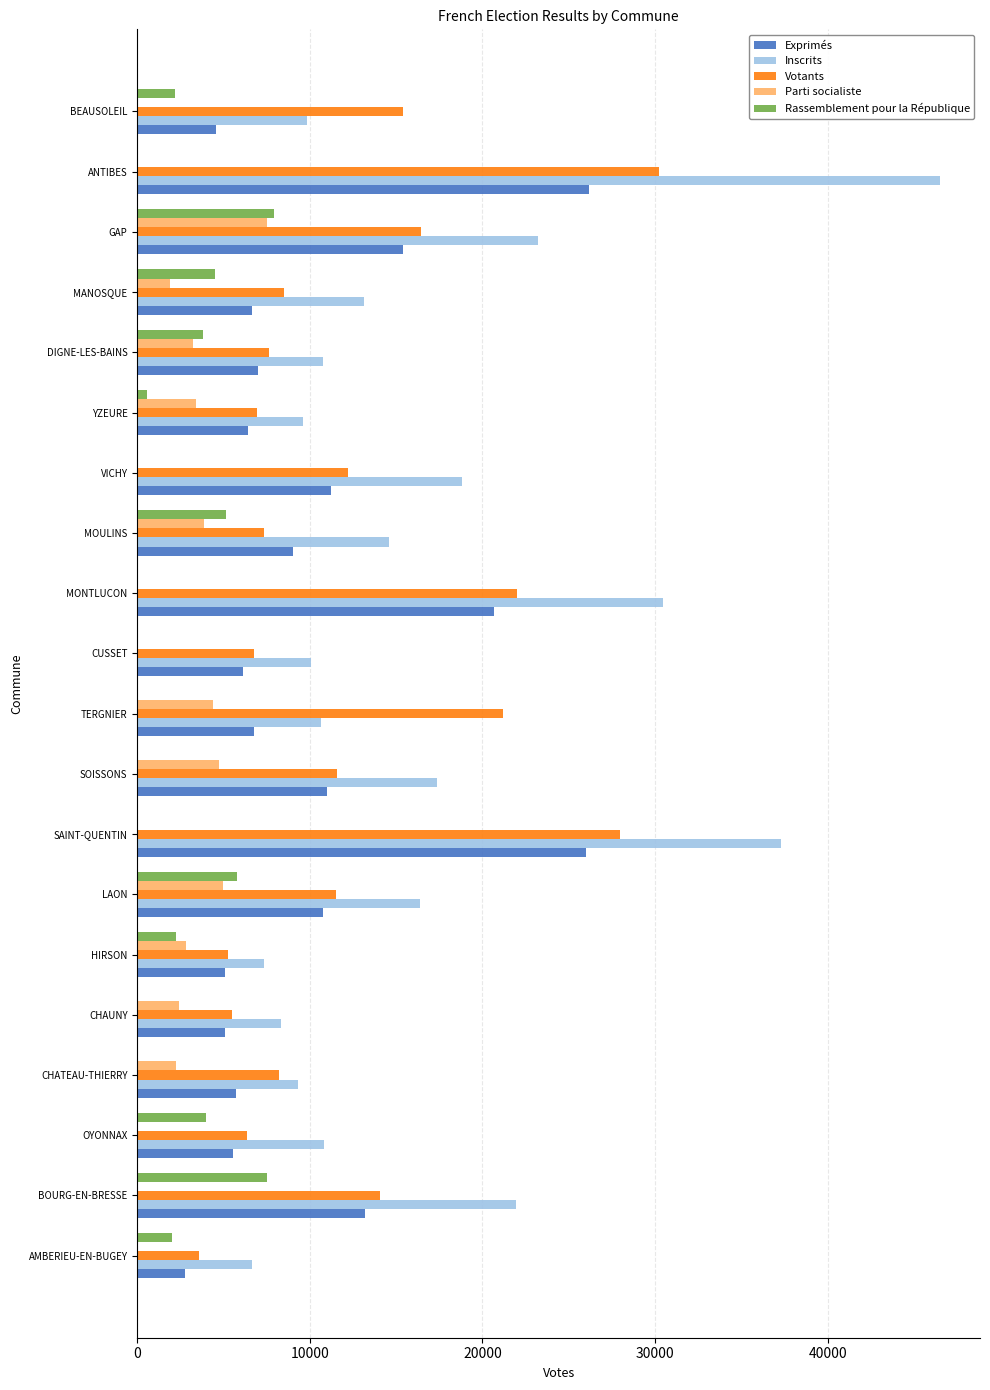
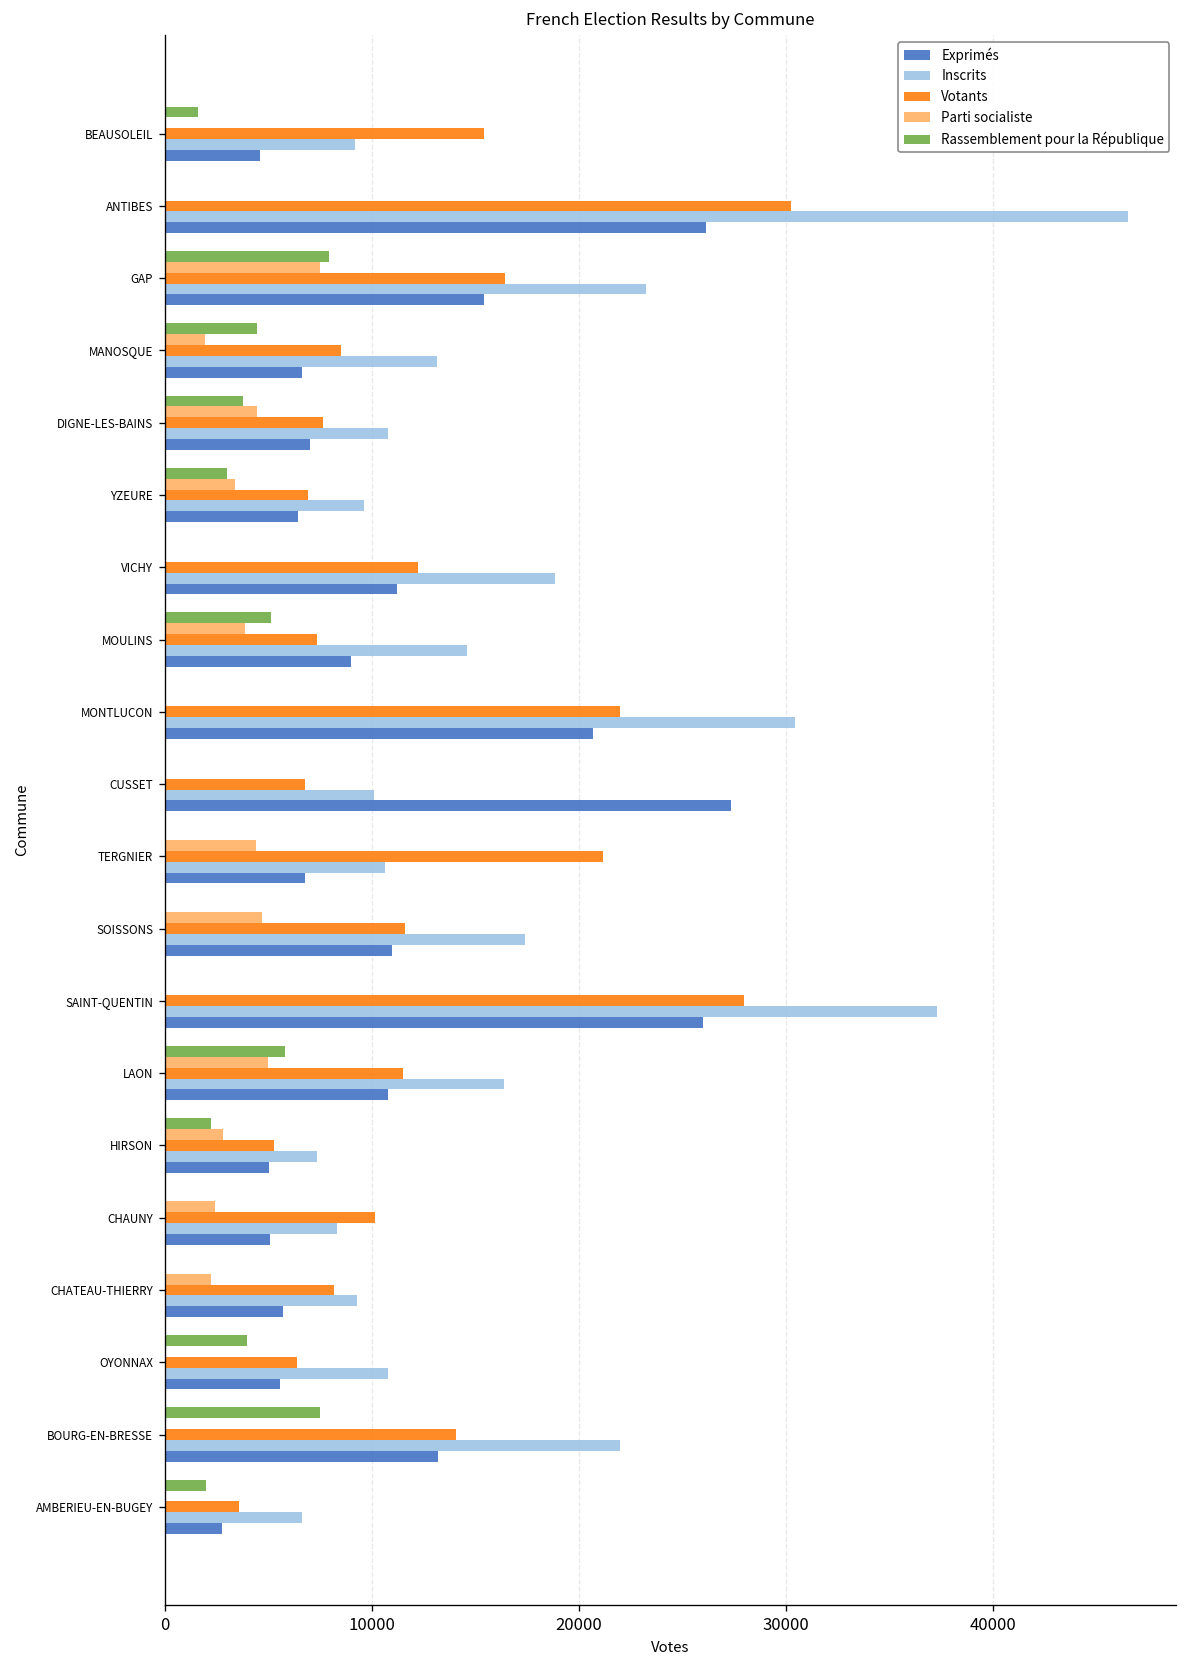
  {
    "Exprimés": {
      "BEAUSOLEIL": 4600,
      "ANTIBES": 26100,
      "GAP": 15400,
      "MANOSQUE": 6600,
      "DIGNE-LES-BAINS": 7000,
      "YZEURE": 6400,
      "VICHY": 11200,
      "MOULINS": 9000,
      "MONTLUCON": 20700,
-     "CUSSET": 6100,
+     "CUSSET": 27400,
      "TERGNIER": 6800,
      "SOISSONS": 11000,
      "SAINT-QUENTIN": 26000,
      "LAON": 10800,
      "HIRSON": 5100,
      "CHAUNY": 5100,
      "CHATEAU-THIERRY": 5700,
      "OYONNAX": 5600,
      "BOURG-EN-BRESSE": 13200,
      "AMBERIEU-EN-BUGEY": 2800
    },
    "Inscrits": {
-     "BEAUSOLEIL": 9800,
+     "BEAUSOLEIL": 9200,
      "ANTIBES": 46500,
      "GAP": 23200,
      "MANOSQUE": 13100,
      "DIGNE-LES-BAINS": 10800,
      "YZEURE": 9600,
      "VICHY": 18800,
      "MOULINS": 14600,
      "MONTLUCON": 30400,
      "CUSSET": 10100,
      "TERGNIER": 10600,
      "SOISSONS": 17400,
      "SAINT-QUENTIN": 37300,
      "LAON": 16400,
      "HIRSON": 7300,
      "CHAUNY": 8300,
      "CHATEAU-THIERRY": 9300,
      "OYONNAX": 10800,
      "BOURG-EN-BRESSE": 22000,
      "AMBERIEU-EN-BUGEY": 6600
    },
    "Votants": {
      "BEAUSOLEIL": 15400,
      "ANTIBES": 30200,
      "GAP": 16400,
      "MANOSQUE": 8500,
      "DIGNE-LES-BAINS": 7700,
      "YZEURE": 6900,
      "VICHY": 12200,
      "MOULINS": 7400,
      "MONTLUCON": 22000,
      "CUSSET": 6800,
      "TERGNIER": 21200,
      "SOISSONS": 11600,
      "SAINT-QUENTIN": 28000,
      "LAON": 11500,
      "HIRSON": 5300,
-     "CHAUNY": 5500,
+     "CHAUNY": 10100,
      "CHATEAU-THIERRY": 8200,
      "OYONNAX": 6400,
      "BOURG-EN-BRESSE": 14100,
      "AMBERIEU-EN-BUGEY": 3600
    },
    "Parti socialiste": {
      "BEAUSOLEIL": 0,
      "ANTIBES": 0,
      "GAP": 7500,
      "MANOSQUE": 1900,
-     "DIGNE-LES-BAINS": 3200,
+     "DIGNE-LES-BAINS": 4500,
      "YZEURE": 3400,
      "VICHY": 0,
      "MOULINS": 3900,
      "MONTLUCON": 0,
      "CUSSET": 0,
      "TERGNIER": 4400,
      "SOISSONS": 4700,
      "SAINT-QUENTIN": 0,
      "LAON": 5000,
      "HIRSON": 2800,
      "CHAUNY": 2400,
      "CHATEAU-THIERRY": 2200,
      "OYONNAX": 0,
      "BOURG-EN-BRESSE": 0,
      "AMBERIEU-EN-BUGEY": 0
    },
    "Rassemblement pour la République": {
-     "BEAUSOLEIL": 2200,
+     "BEAUSOLEIL": 1600,
      "ANTIBES": 0,
      "GAP": 7900,
      "MANOSQUE": 4500,
      "DIGNE-LES-BAINS": 3800,
-     "YZEURE": 600,
+     "YZEURE": 3000,
      "VICHY": 0,
      "MOULINS": 5100,
      "MONTLUCON": 0,
      "CUSSET": 0,
      "TERGNIER": 0,
      "SOISSONS": 0,
      "SAINT-QUENTIN": 0,
      "LAON": 5800,
      "HIRSON": 2200,
      "CHAUNY": 0,
      "CHATEAU-THIERRY": 0,
      "OYONNAX": 4000,
      "BOURG-EN-BRESSE": 7500,
      "AMBERIEU-EN-BUGEY": 2000
    }
  }
